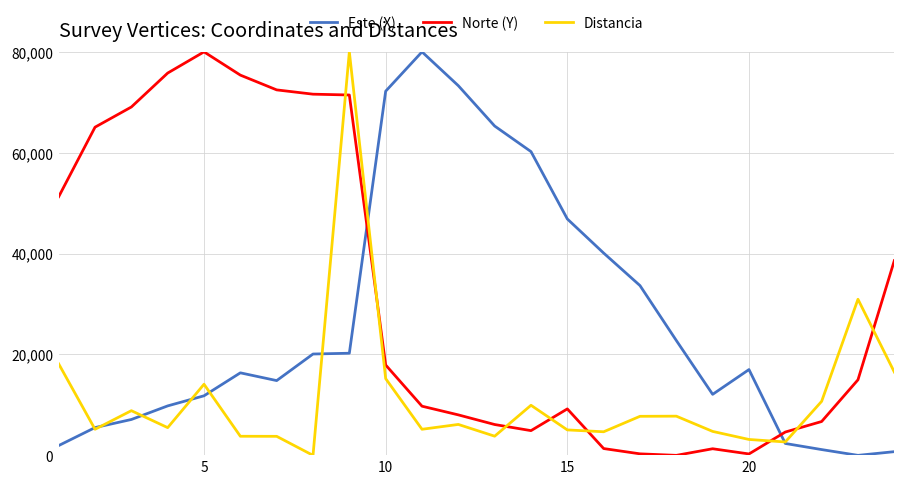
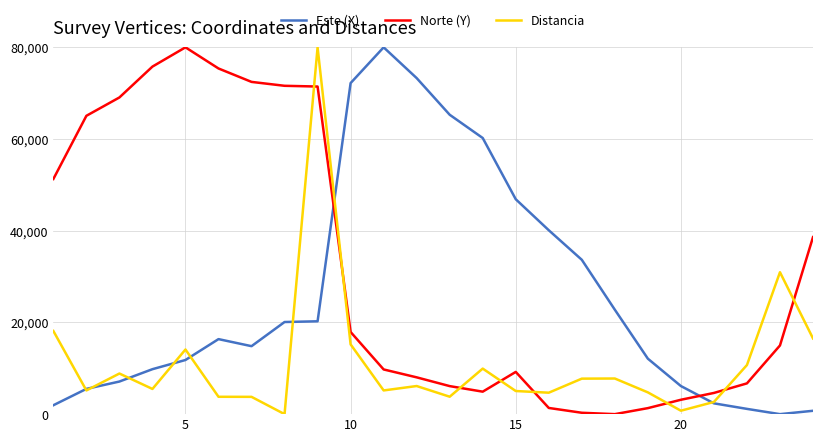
  {
    "Este (X)": {
      "5": "12,000",
      "10": "72,000",
      "15": "47,000",
-     "20": "17,000"
+     "20": "6,000"
    },
    "Norte (Y)": {
      "5": "80,000",
      "10": "18,000",
      "15": "9,000",
-     "20": "0"
+     "20": "3,000"
    },
    "Distancia": {
      "5": "14,000",
      "10": "15,000",
      "15": "5,000",
-     "20": "3,000"
+     "20": "1,000"
    }
  }
